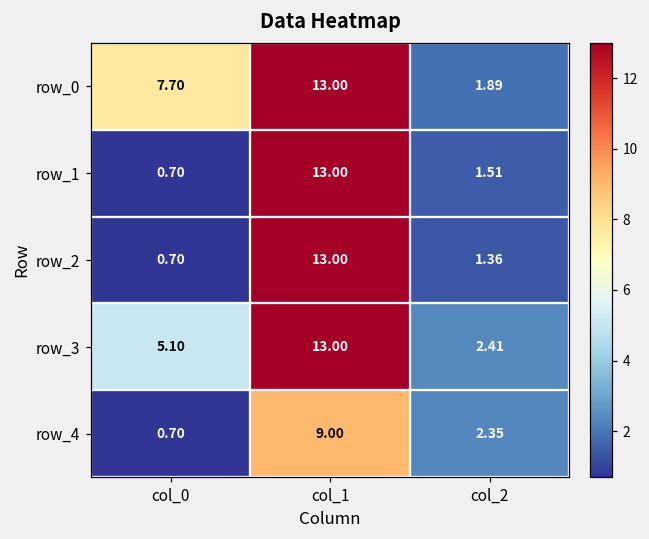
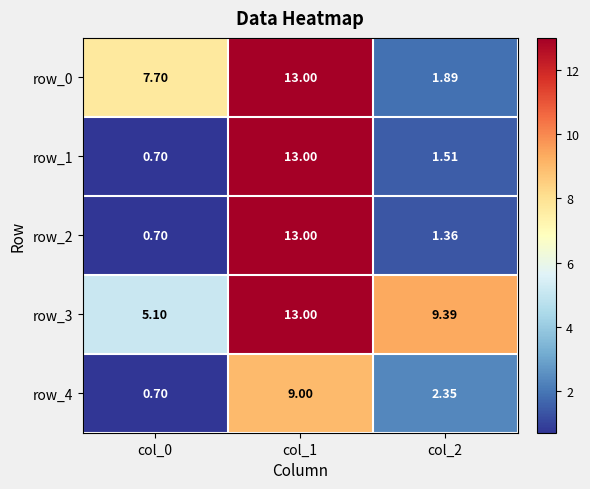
  {
    "row_0": {
      "col_0": 7.70,
      "col_1": 13.00,
      "col_2": 1.89
    },
    "row_1": {
      "col_0": 0.70,
      "col_1": 13.00,
      "col_2": 1.51
    },
    "row_2": {
      "col_0": 0.70,
      "col_1": 13.00,
      "col_2": 1.36
    },
    "row_3": {
      "col_0": 5.10,
      "col_1": 13.00,
-     "col_2": 2.41
+     "col_2": 9.39
    },
    "row_4": {
      "col_0": 0.70,
      "col_1": 9.00,
      "col_2": 2.35
    }
  }
